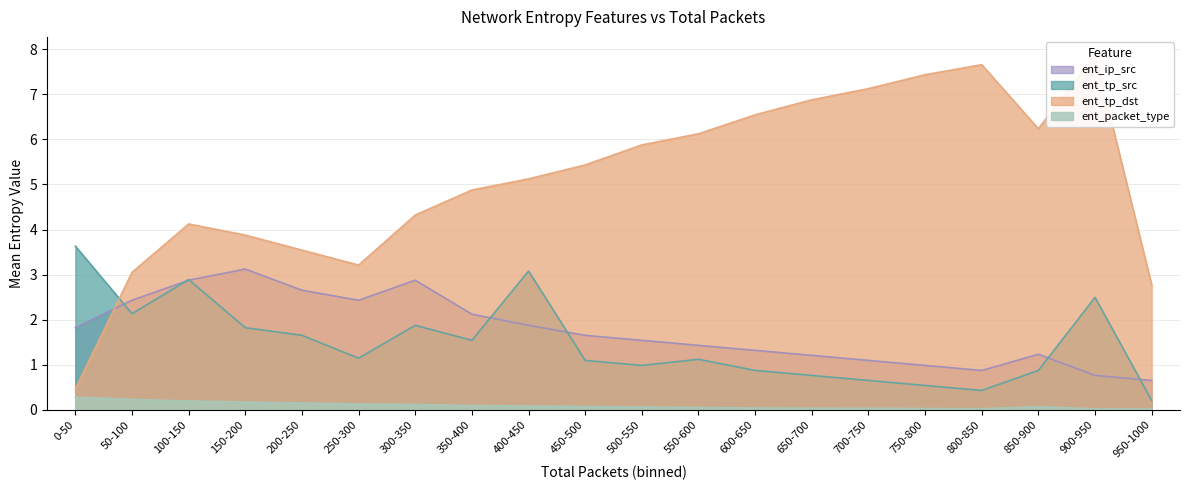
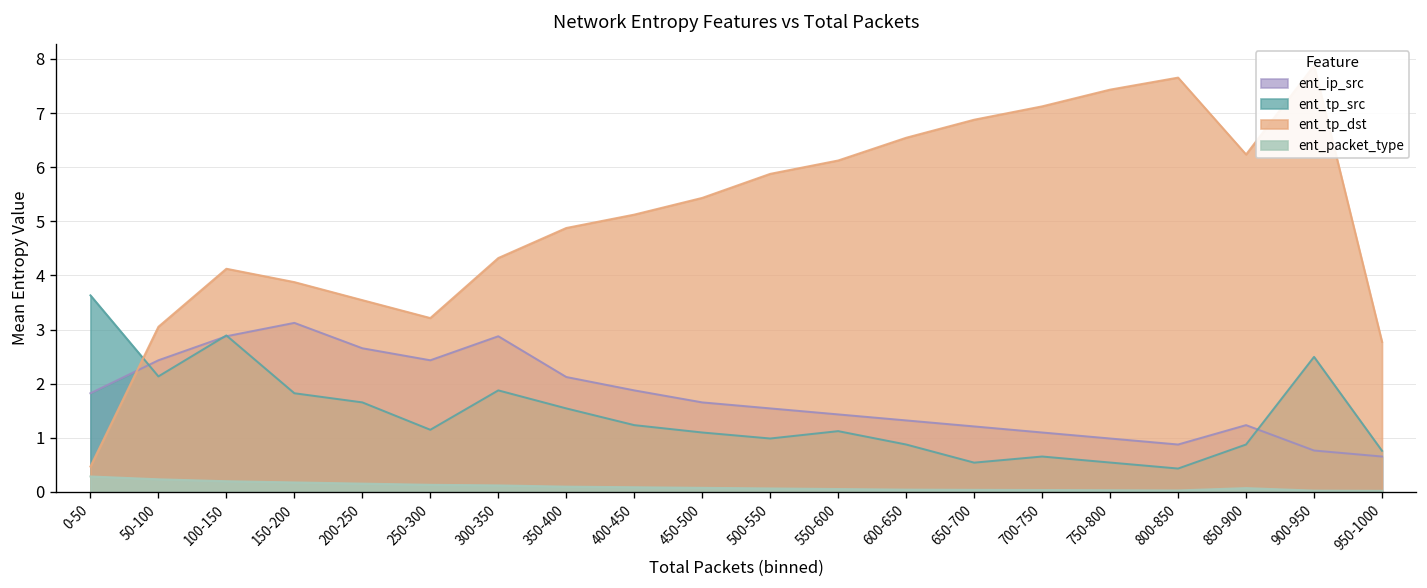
  {
    "ent_tp_src": {
      "0-50": 3.6,
      "50-100": 2.1,
      "150-200": 1.8,
      "200-250": 1.7,
      "250-300": 1.1,
      "300-350": 1.9,
      "350-400": 1.5,
-     "400-450": 3.1,
+     "400-450": 1.2,
      "450-500": 1.1,
      "500-550": 1.0,
      "550-600": 1.1,
      "600-650": 0.9,
-     "650-700": 0.8,
+     "650-700": 0.5,
      "700-750": 0.7,
      "750-800": 0.5,
      "800-850": 0.4,
      "850-900": 0.9,
      "900-950": 2.5,
-     "950-1000": 0.2
+     "950-1000": 0.8
    },
    "ent_tp_dst": {
      "0-50": 0.5,
      "50-100": 3.1,
      "100-150": 4.1,
      "150-200": 3.9,
      "200-250": 3.5,
      "250-300": 3.2,
      "300-350": 4.3,
      "350-400": 4.9,
      "400-450": 5.1,
      "450-500": 5.4,
      "500-550": 5.9,
      "550-600": 6.1,
      "600-650": 6.5,
      "650-700": 6.9,
      "700-750": 7.1,
      "750-800": 7.4,
      "800-850": 7.7,
      "850-900": 6.2,
      "950-1000": 2.8
    }
  }
